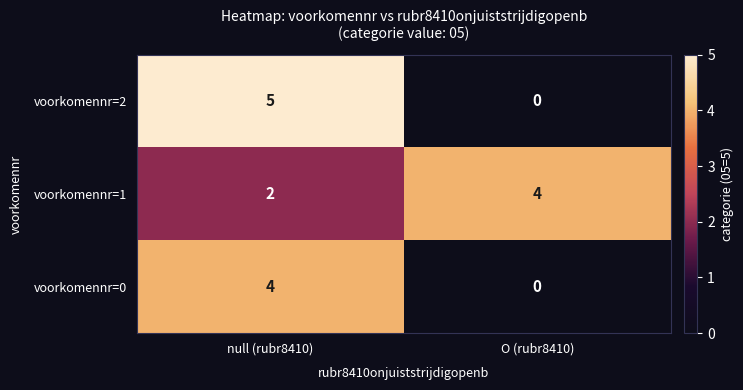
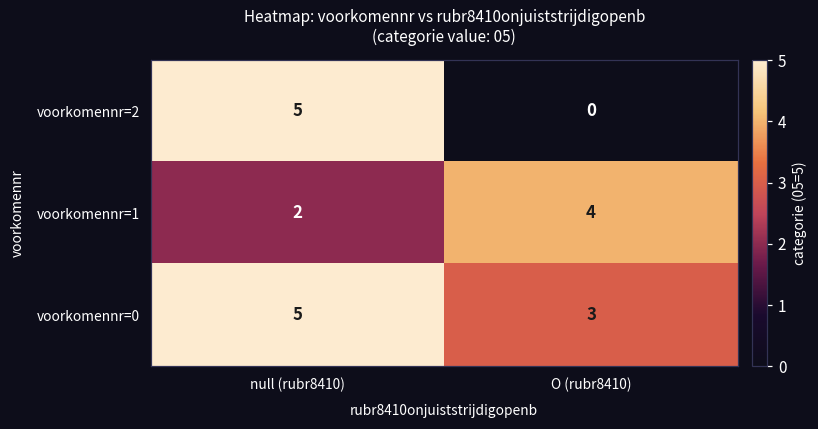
  {
    "voorkomennr=2": {
      "null (rubr8410)": 5,
      "O (rubr8410)": 0
    },
    "voorkomennr=1": {
      "null (rubr8410)": 2,
      "O (rubr8410)": 4
    },
    "voorkomennr=0": {
-     "null (rubr8410)": 4,
-     "O (rubr8410)": 0
+     "null (rubr8410)": 5,
+     "O (rubr8410)": 3
    }
  }
